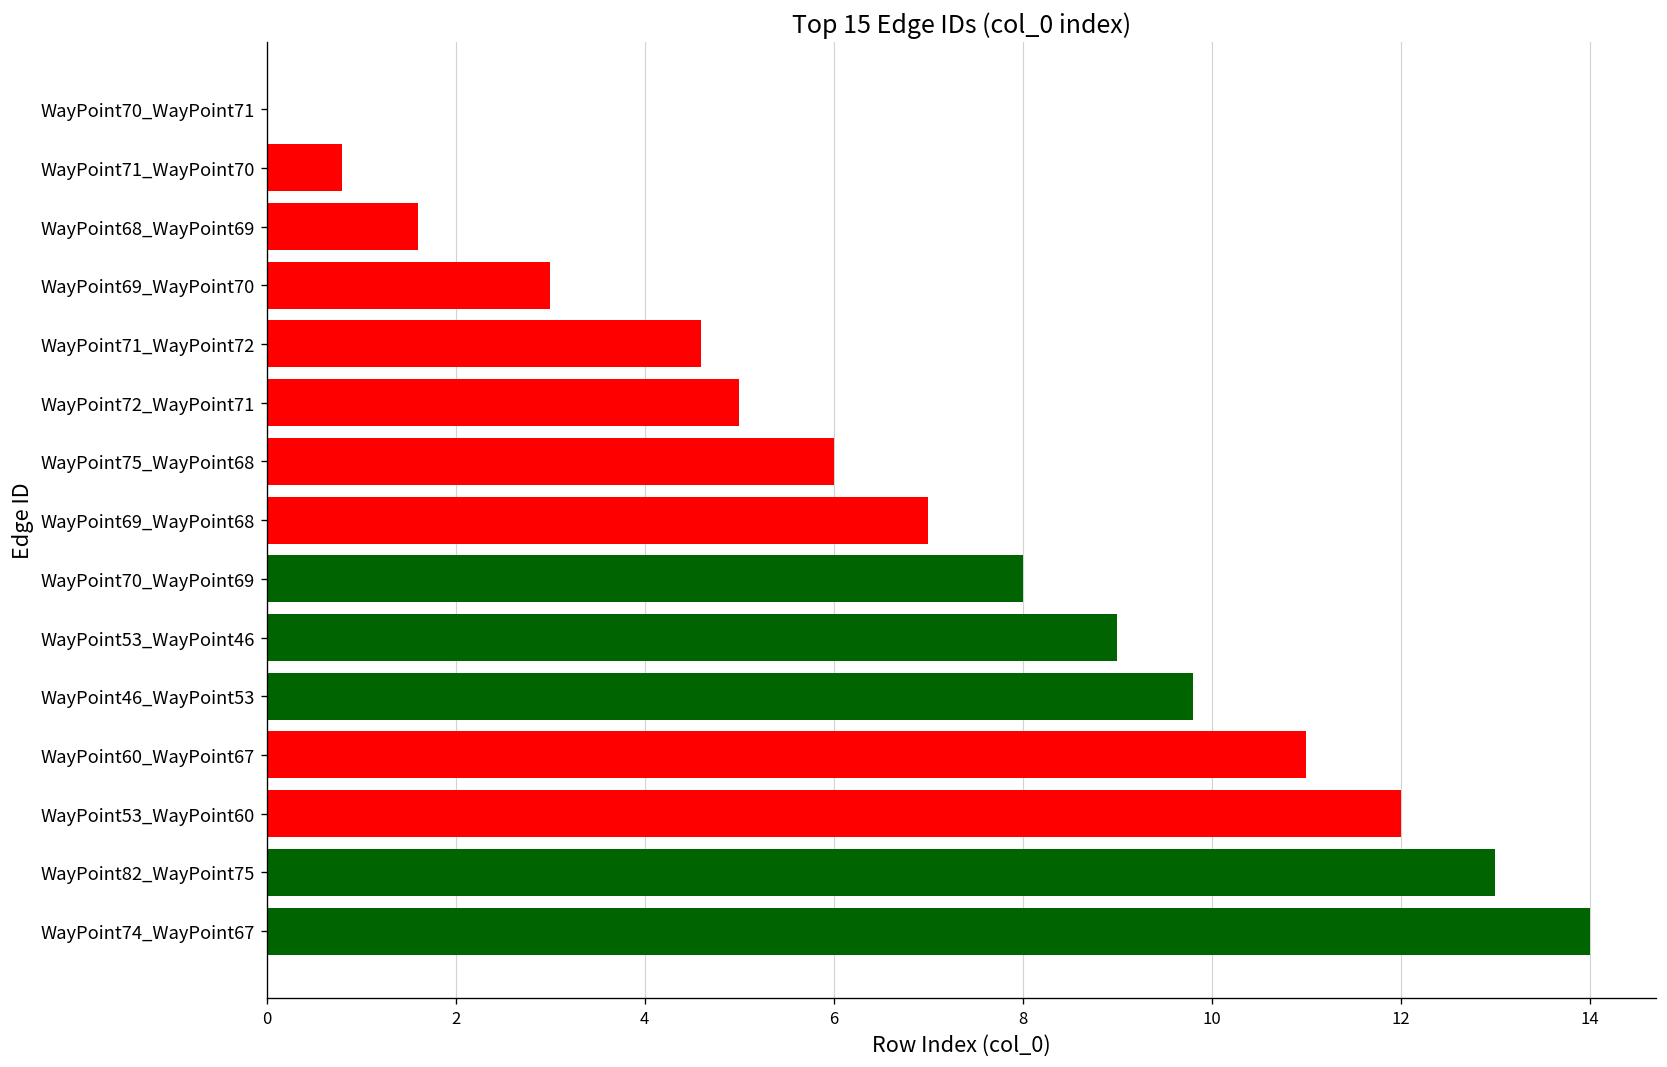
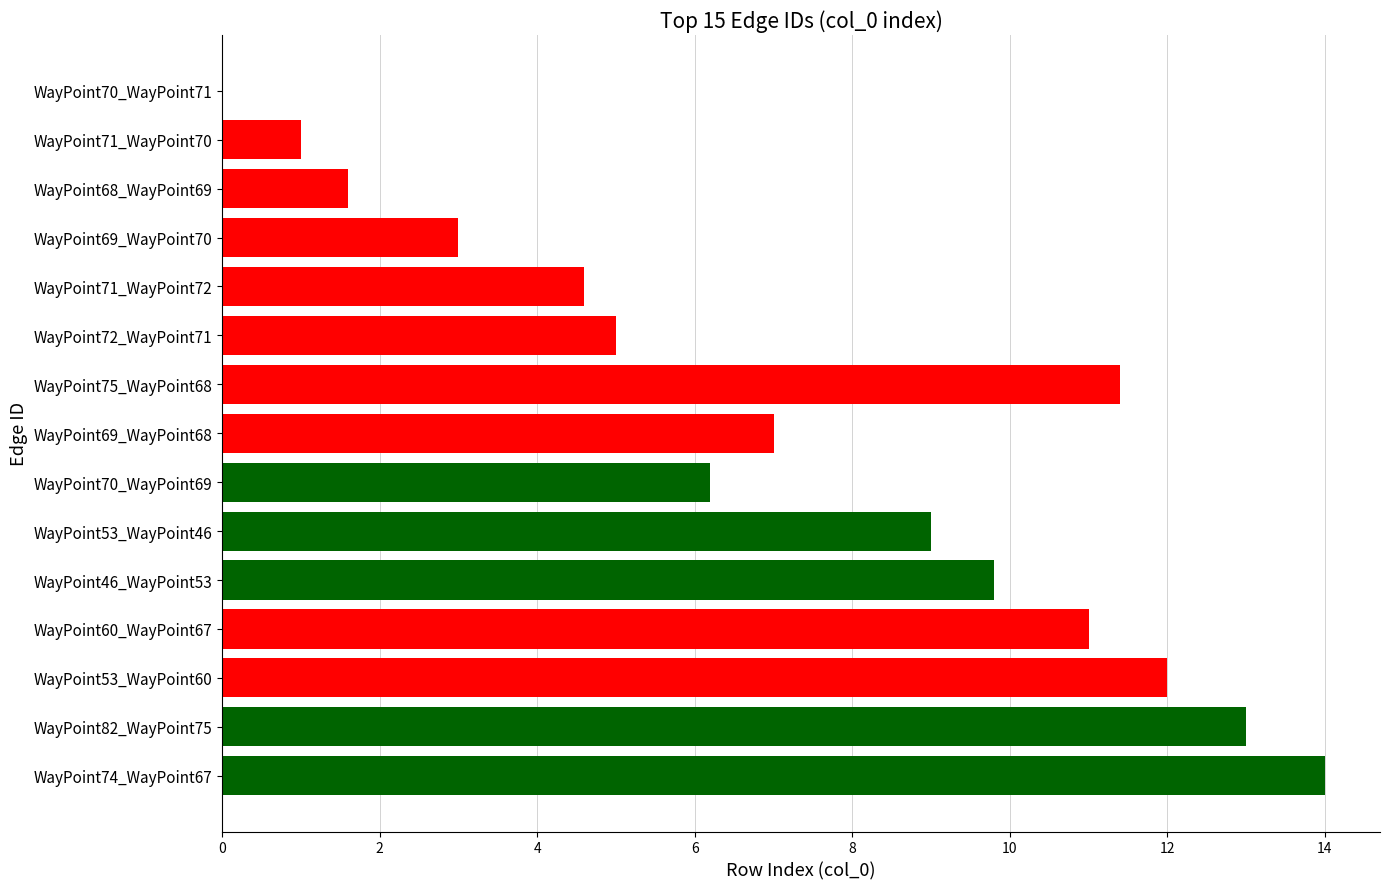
  {
    "WayPoint70_WayPoint71": 0.0,
-   "WayPoint71_WayPoint70": 0.8,
+   "WayPoint71_WayPoint70": 1.0,
    "WayPoint68_WayPoint69": 1.6,
    "WayPoint69_WayPoint70": 3.0,
    "WayPoint71_WayPoint72": 4.6,
    "WayPoint72_WayPoint71": 5.0,
-   "WayPoint75_WayPoint68": 6.0,
+   "WayPoint75_WayPoint68": 11.4,
    "WayPoint69_WayPoint68": 7.0,
-   "WayPoint70_WayPoint69": 8.0,
+   "WayPoint70_WayPoint69": 6.2,
    "WayPoint53_WayPoint46": 9.0,
    "WayPoint46_WayPoint53": 9.8,
    "WayPoint60_WayPoint67": 11.0,
    "WayPoint53_WayPoint60": 12.0,
    "WayPoint82_WayPoint75": 13.0,
    "WayPoint74_WayPoint67": 14.0
  }
